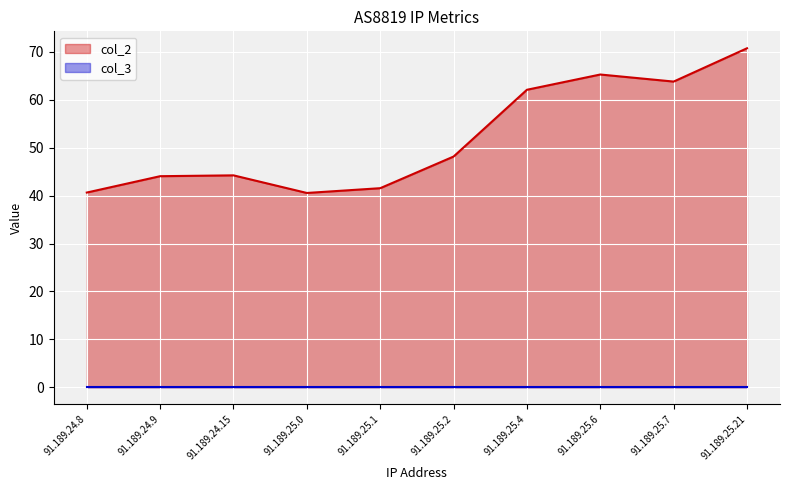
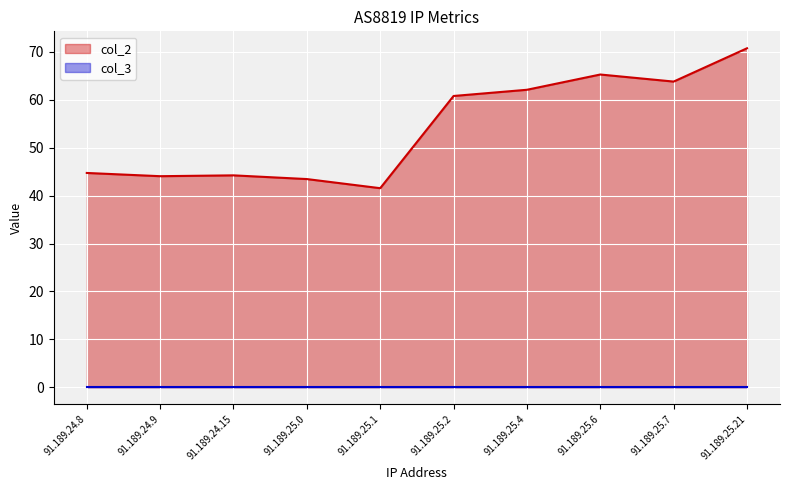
  {
    "col_2": {
-     "91.189.24.8": 41,
+     "91.189.24.8": 45,
      "91.189.24.9": 44,
      "91.189.24.15": 44,
-     "91.189.25.0": 41,
+     "91.189.25.0": 43,
      "91.189.25.1": 42,
-     "91.189.25.2": 48,
+     "91.189.25.2": 61,
      "91.189.25.4": 62,
      "91.189.25.6": 65,
      "91.189.25.7": 64,
      "91.189.25.21": 71
    },
    "col_3": {
      "91.189.24.8": 0,
      "91.189.24.9": 0,
      "91.189.24.15": 0,
      "91.189.25.0": 0,
      "91.189.25.1": 0,
      "91.189.25.2": 0,
      "91.189.25.4": 0,
      "91.189.25.6": 0,
      "91.189.25.7": 0,
      "91.189.25.21": 0
    }
  }
